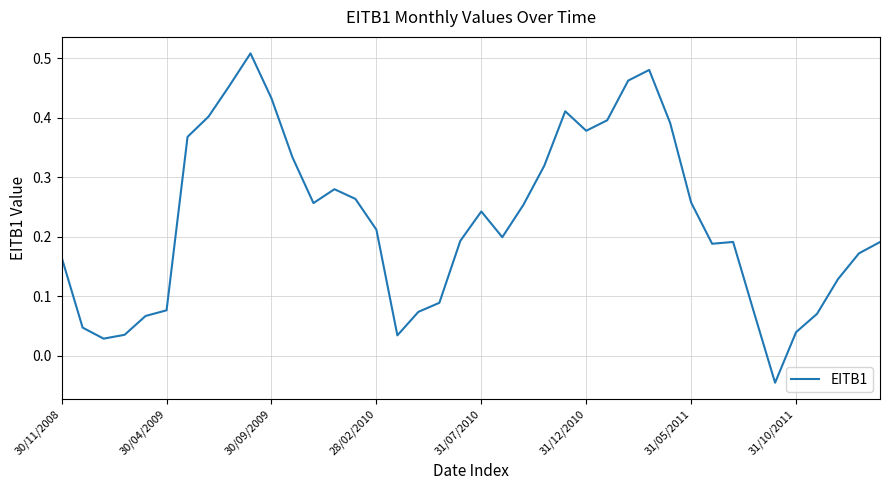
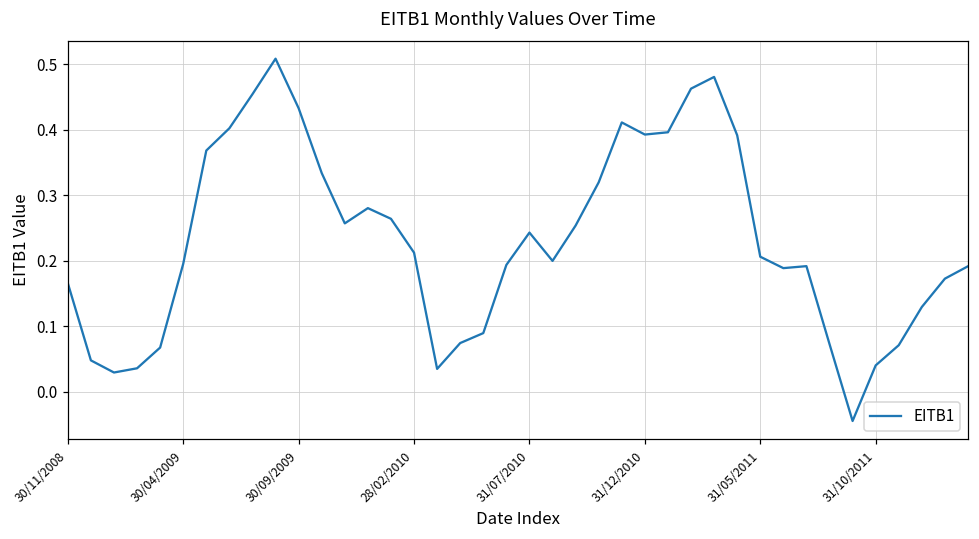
  {
    "30/11/2008": 0.17,
-   "30/04/2009": 0.08,
+   "30/04/2009": 0.20,
    "30/09/2009": 0.43,
    "28/02/2010": 0.21,
    "31/07/2010": 0.24,
-   "31/12/2010": 0.38,
-   "31/05/2011": 0.26,
+   "31/12/2010": 0.39,
+   "31/05/2011": 0.21,
    "31/10/2011": 0.04
  }
